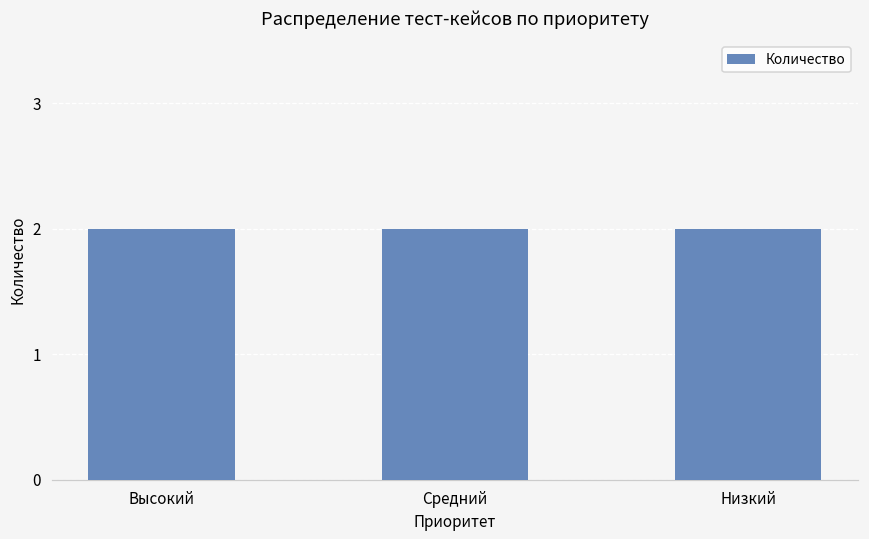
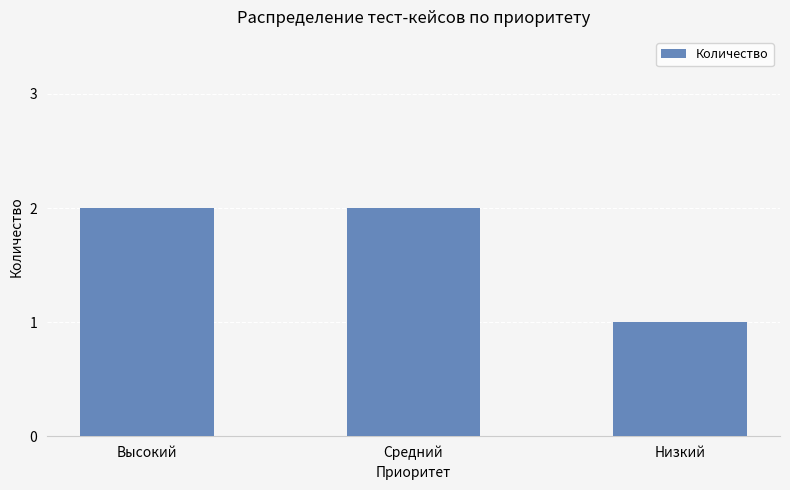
  {
    "Высокий": 2,
    "Средний": 2,
-   "Низкий": 2
+   "Низкий": 1
  }
